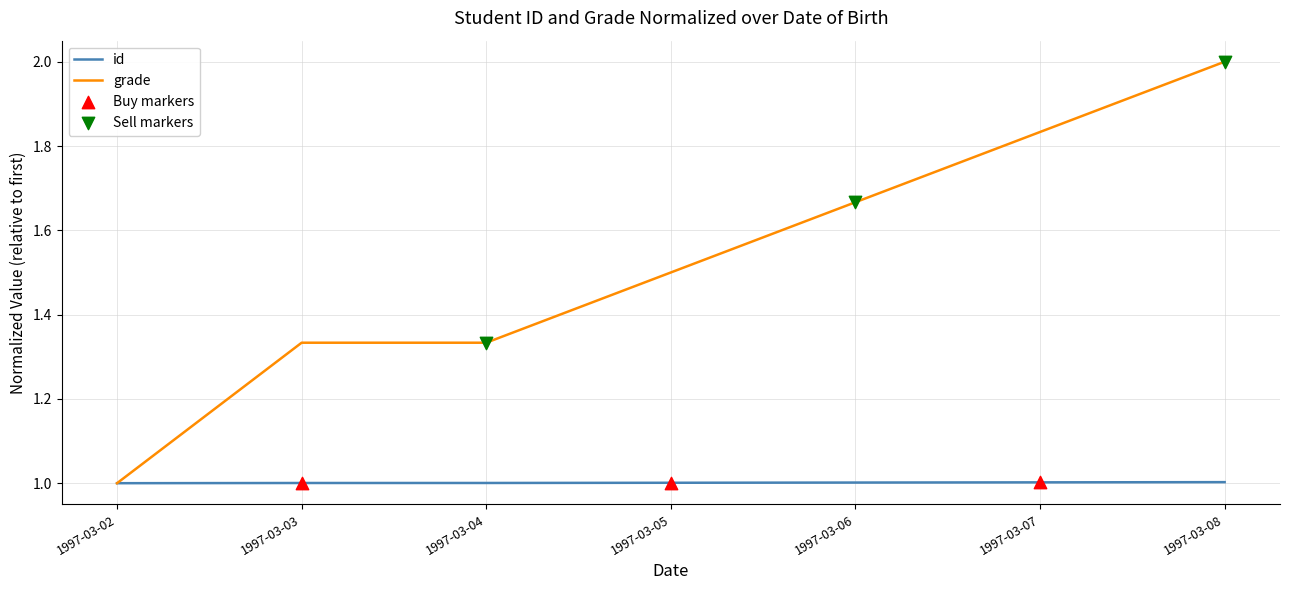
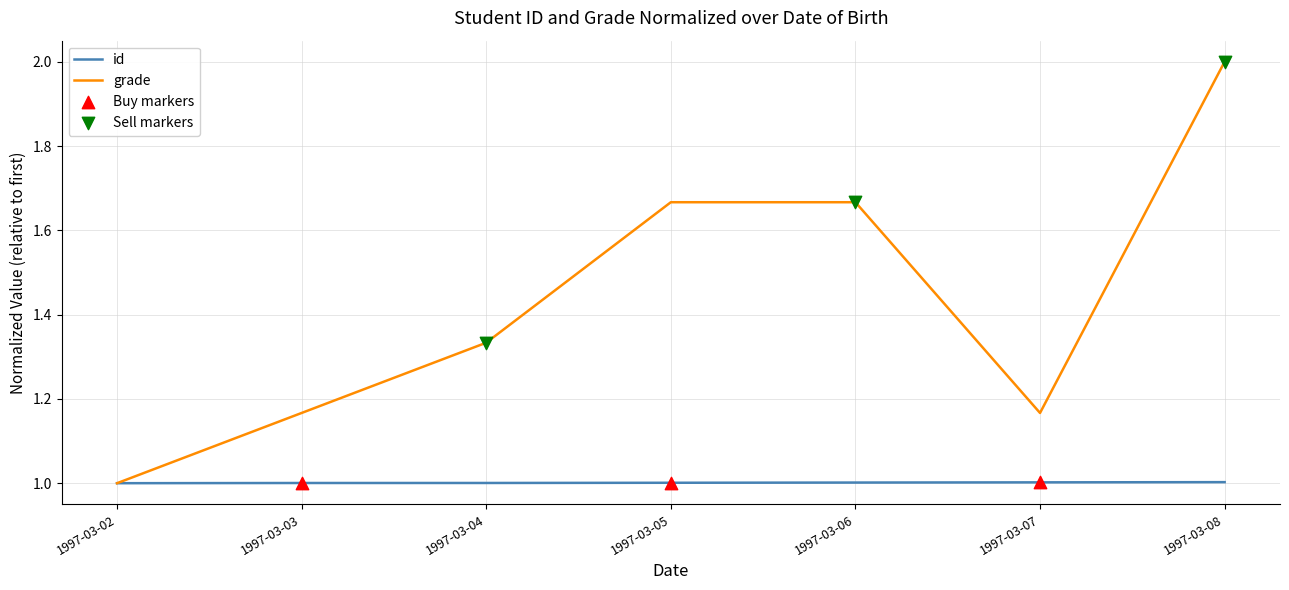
  {
    "id": {
      "1997-03-04": 1.00,
      "1997-03-06": 1.00,
      "1997-03-08": 1.00
    },
    "grade": {
-     "1997-03-03": 1.33,
-     "1997-03-05": 1.50,
-     "1997-03-07": 1.83
+     "1997-03-03": 1.17,
+     "1997-03-05": 1.67,
+     "1997-03-07": 1.17
    }
  }
